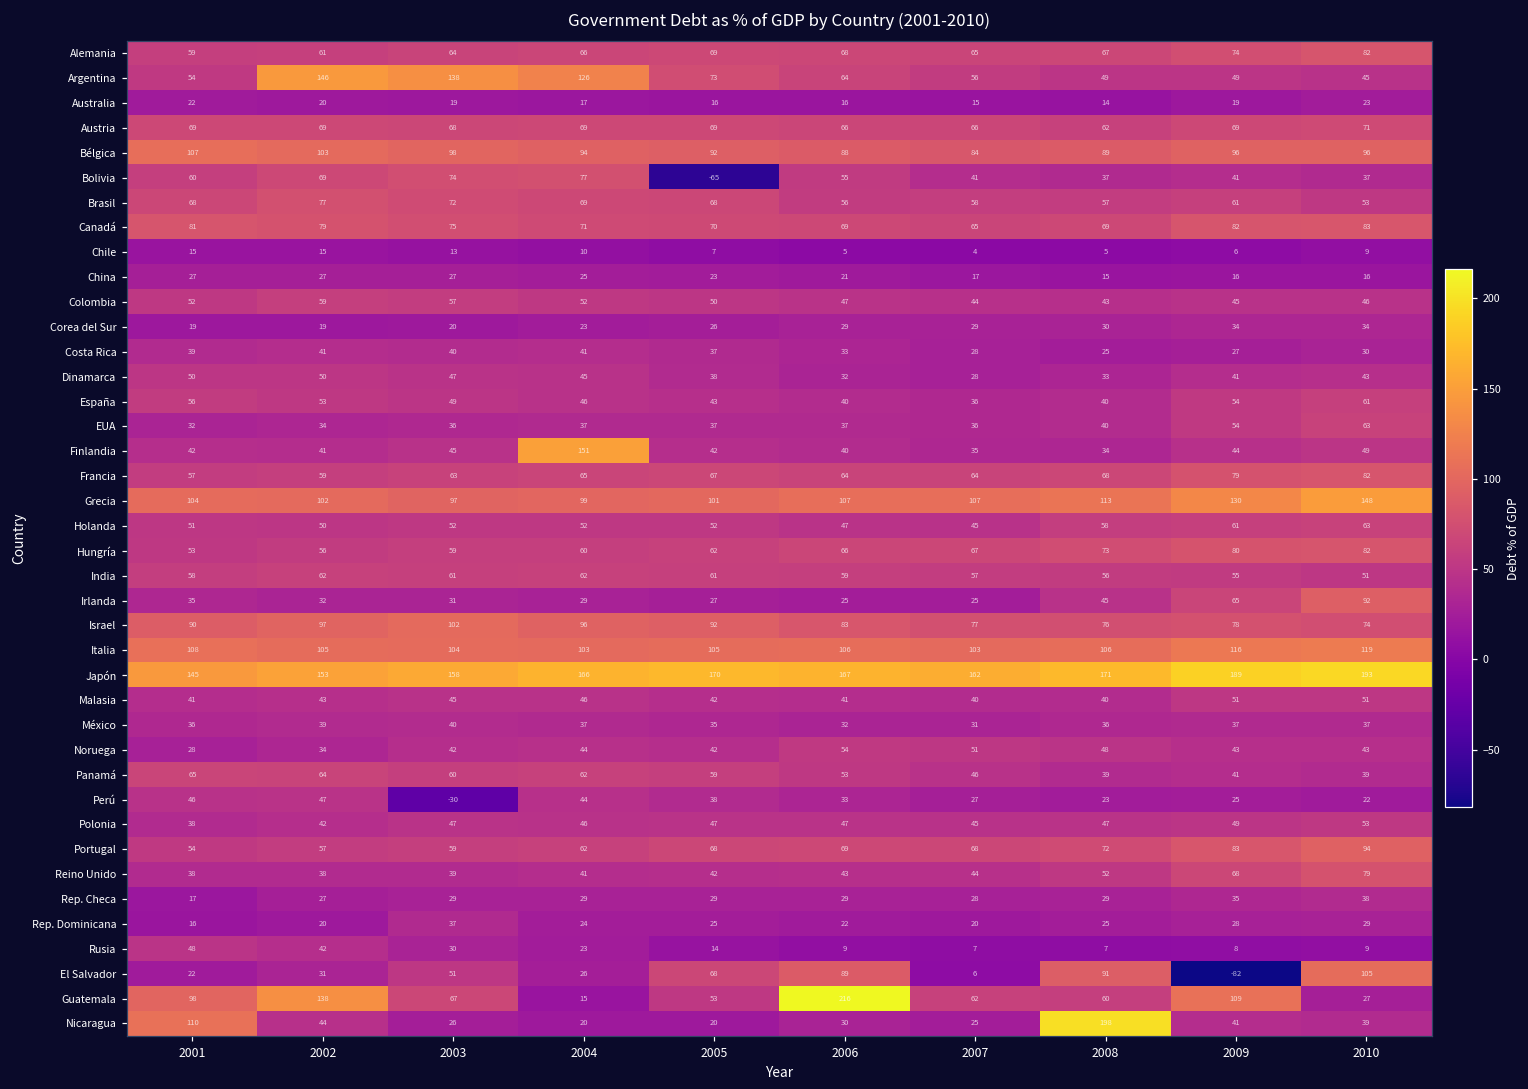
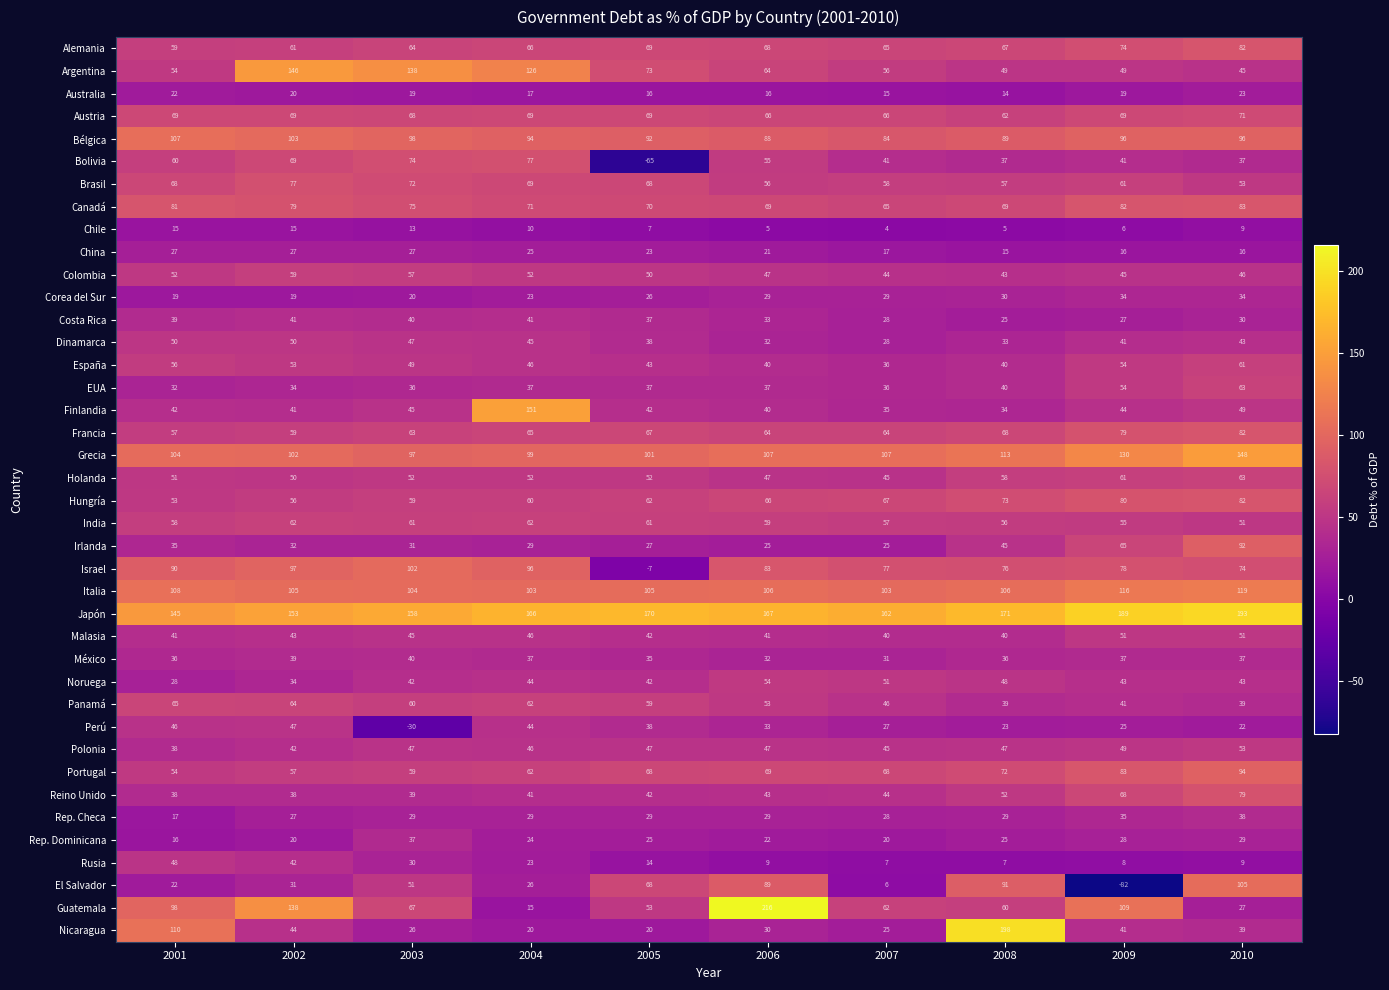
  {
    "Israel": {
      "2001": 90,
      "2002": 97,
      "2003": 102,
      "2004": 96,
-     "2005": 92,
+     "2005": -7,
      "2006": 83,
      "2007": 77,
      "2008": 76,
      "2009": 78,
      "2010": 74
    }
  }
